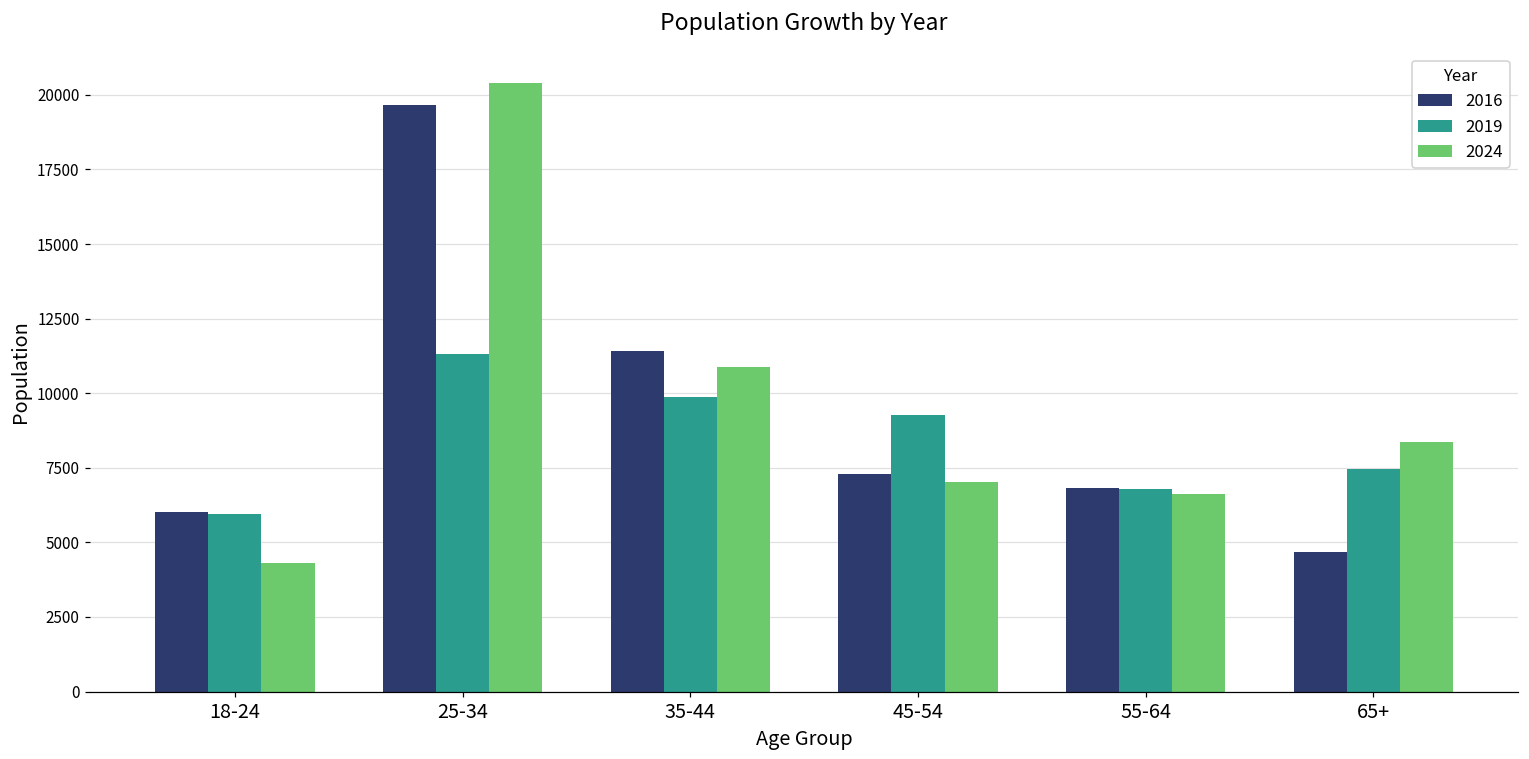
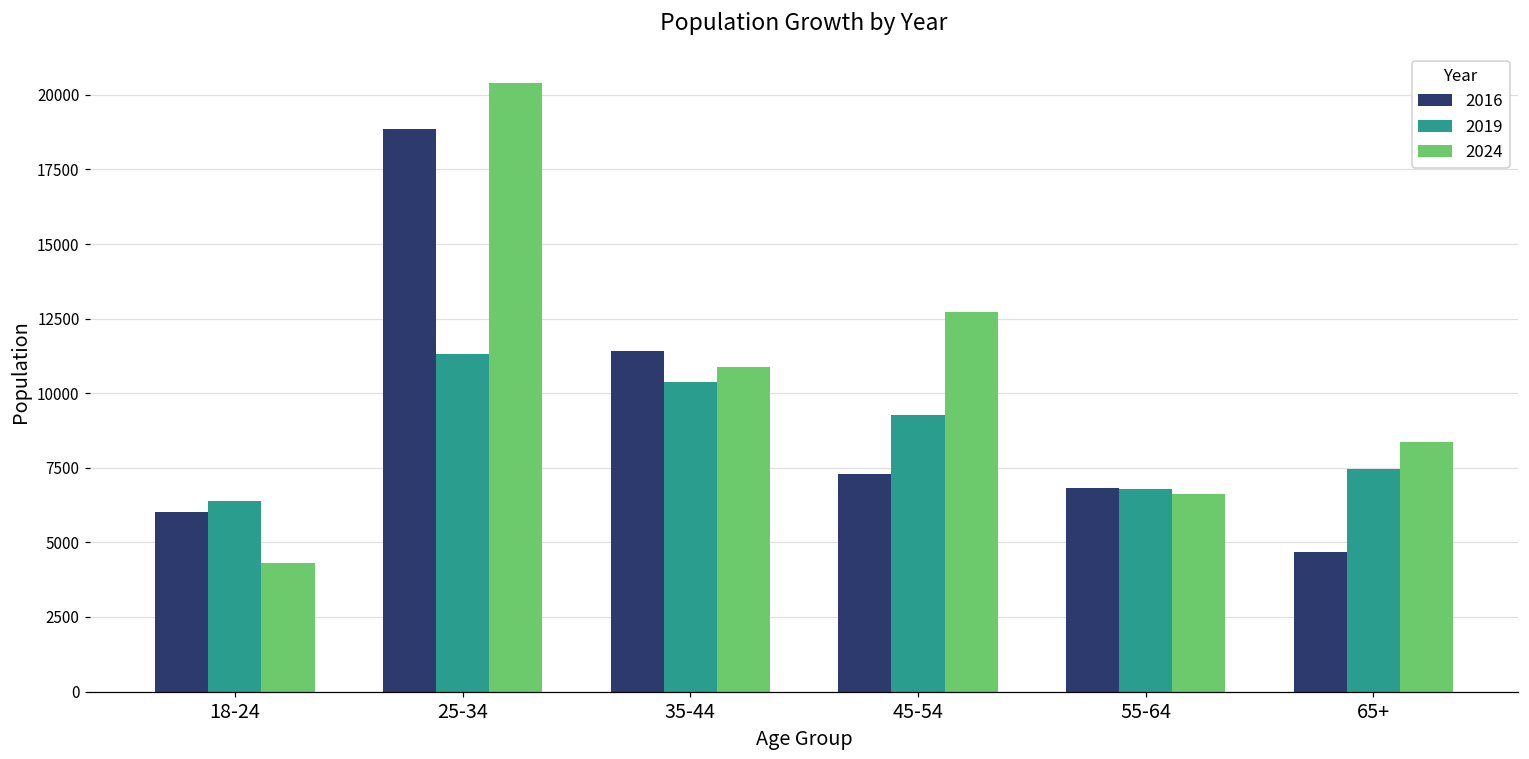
  {
    "2016": {
      "18-24": 6000,
-     "25-34": 19600,
+     "25-34": 18800,
      "35-44": 11400,
      "45-54": 7300,
      "55-64": 6800,
      "65+": 4700
    },
    "2019": {
-     "18-24": 5900,
+     "18-24": 6400,
      "25-34": 11300,
-     "35-44": 9900,
+     "35-44": 10400,
      "45-54": 9300,
      "55-64": 6800,
      "65+": 7400
    },
    "2024": {
      "18-24": 4300,
      "25-34": 20400,
      "35-44": 10900,
-     "45-54": 7000,
+     "45-54": 12700,
      "55-64": 6600,
      "65+": 8400
    }
  }
